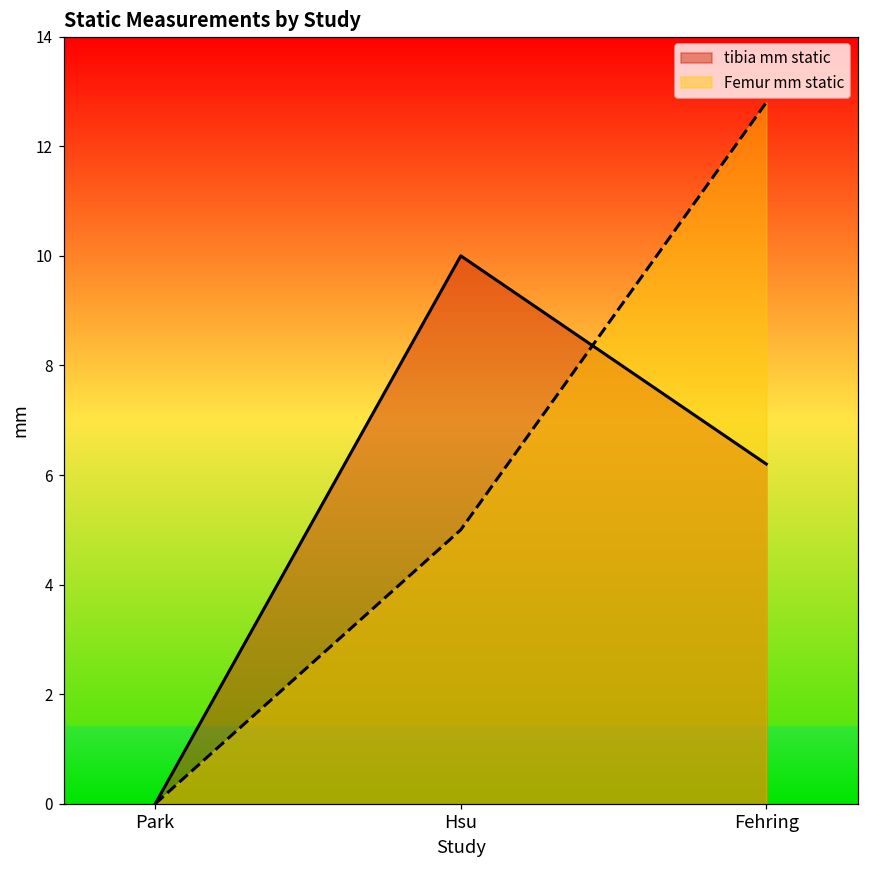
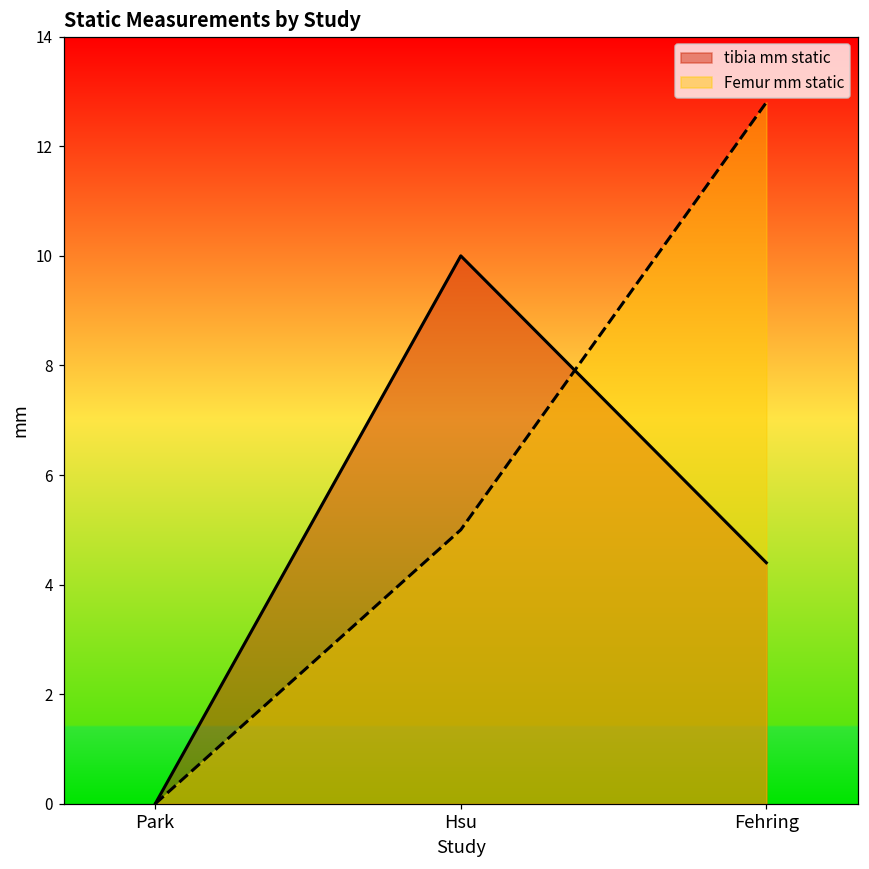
  {
    "tibia mm static": {
      "Hsu": 10.0,
-     "Fehring": 6.2
+     "Fehring": 4.4
    },
    "Femur mm static": {
      "Hsu": 5.0,
      "Fehring": 12.8
    }
  }
